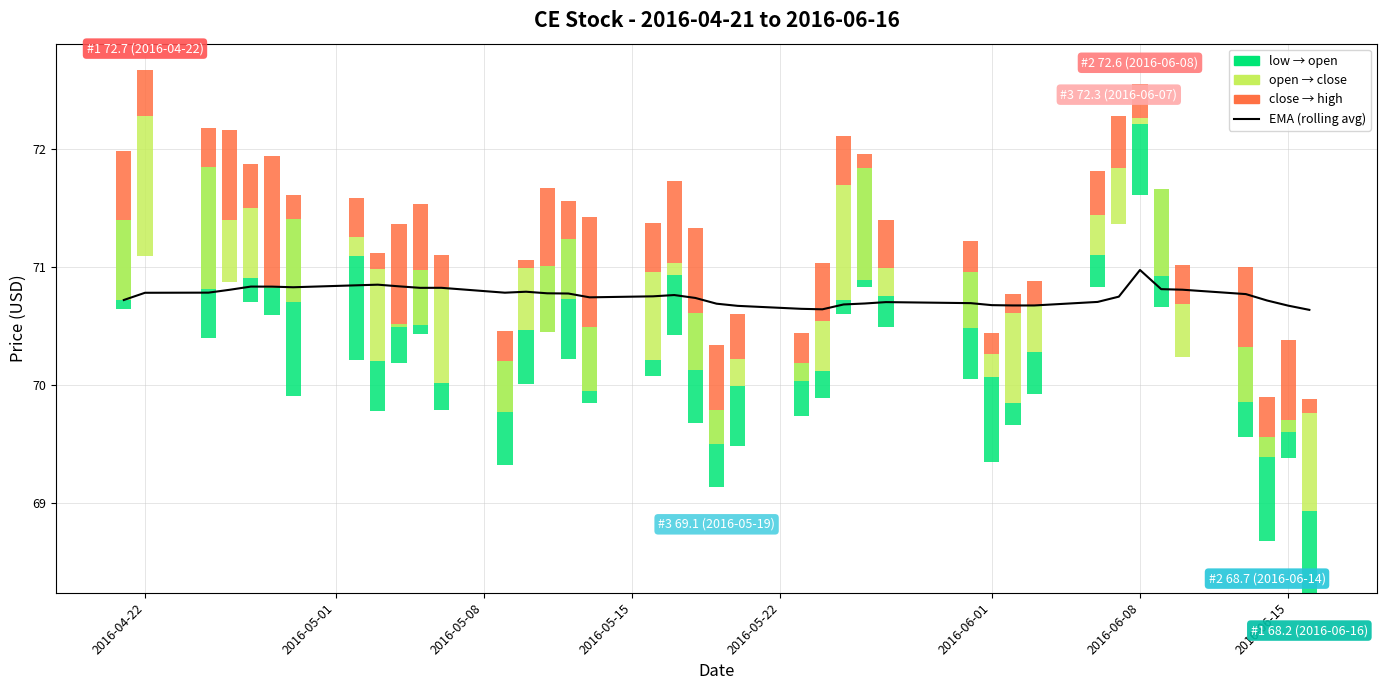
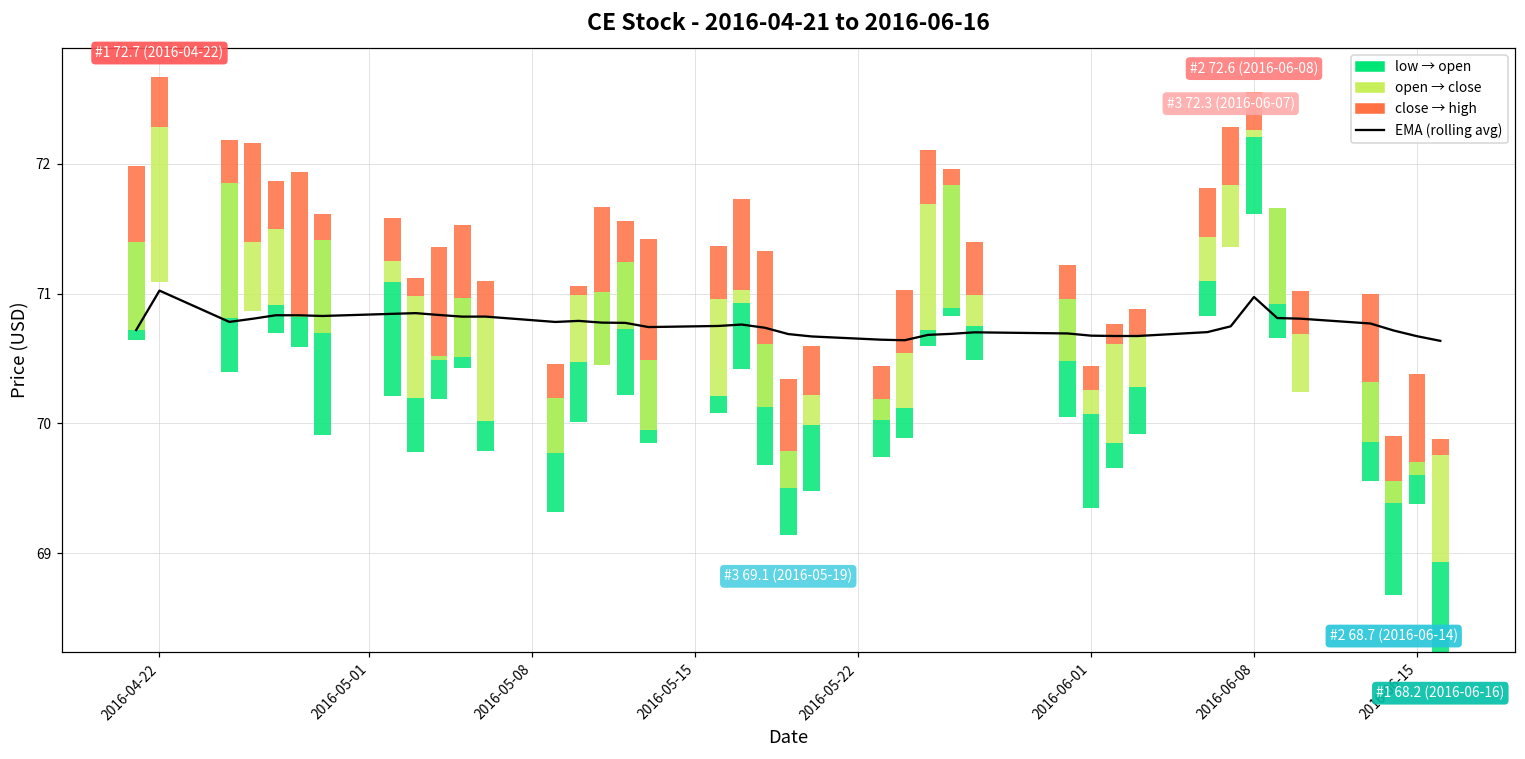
  {
    "EMA (rolling avg)": {
-     "2016-04-22": 70.78,
+     "2016-04-22": 71.02,
      "2016-06-01": 70.68,
      "2016-06-08": 70.97,
      "2016-06-15": 70.67
    }
  }
